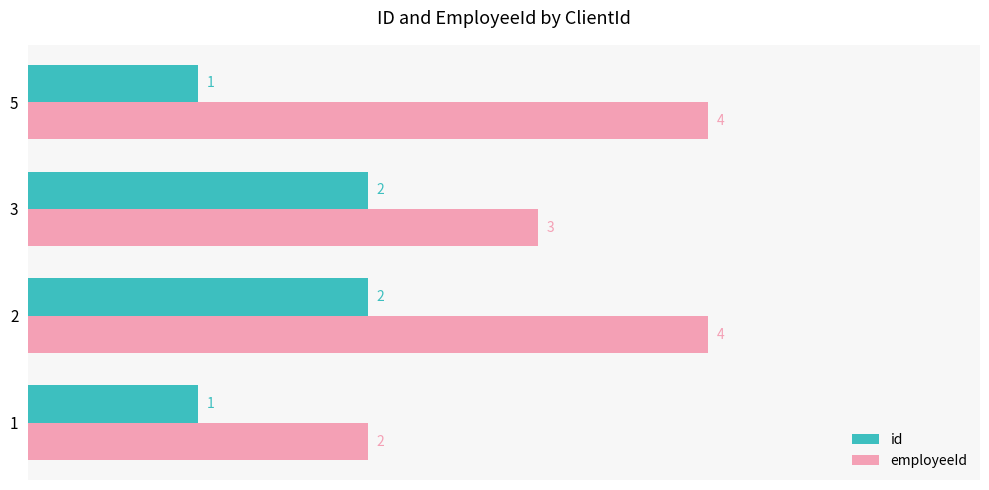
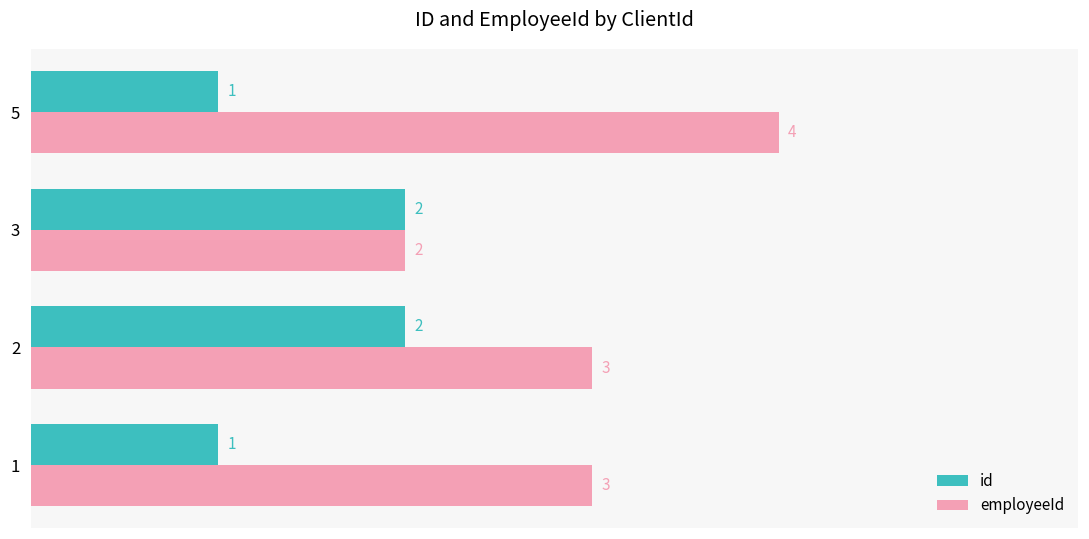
  {
    "id": {
      "5": 1,
      "3": 2,
      "2": 2,
      "1": 1
    },
    "employeeId": {
      "5": 4,
-     "3": 3,
-     "2": 4,
-     "1": 2
+     "3": 2,
+     "2": 3,
+     "1": 3
    }
  }
